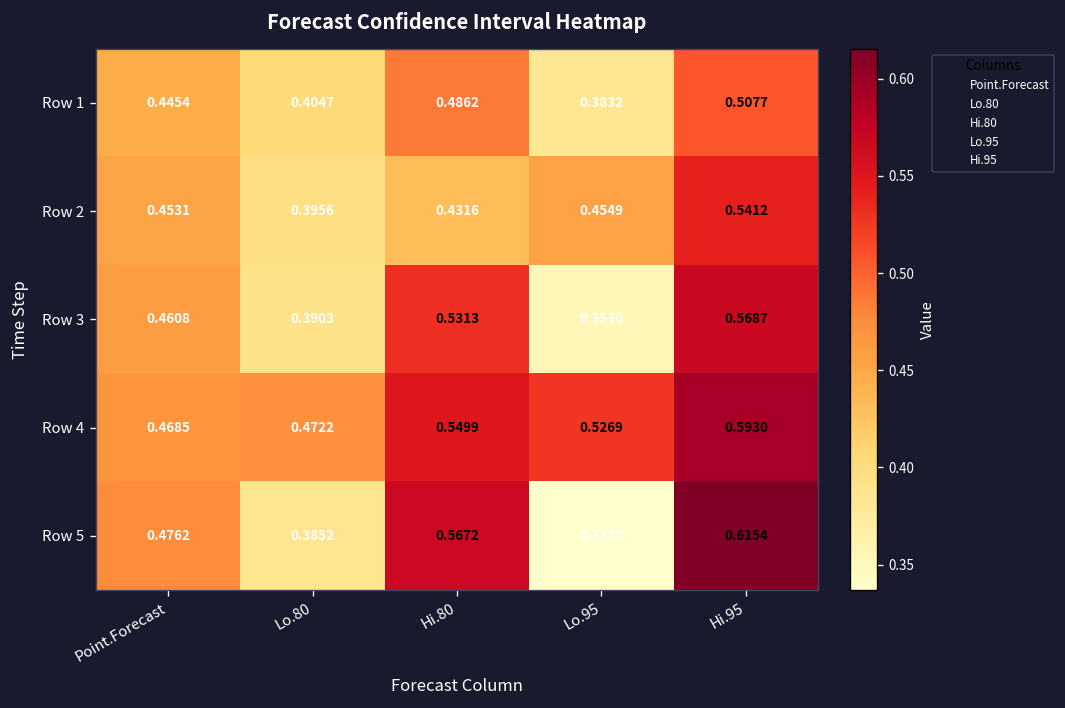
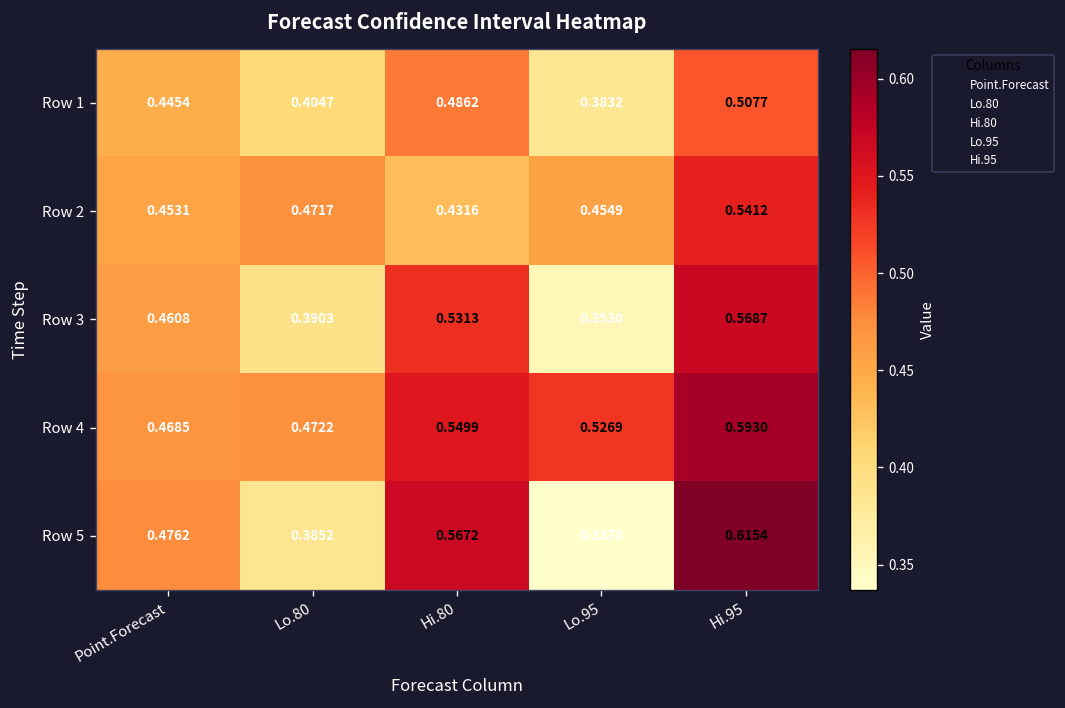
  {
    "Row 1": {
      "Point.Forecast": 0.4454,
      "Lo.80": 0.4047,
      "Hi.80": 0.4862,
      "Lo.95": 0.3832,
      "Hi.95": 0.5077
    },
    "Row 2": {
      "Point.Forecast": 0.4531,
-     "Lo.80": 0.3956,
+     "Lo.80": 0.4717,
      "Hi.80": 0.4316,
      "Lo.95": 0.4549,
      "Hi.95": 0.5412
    },
    "Row 3": {
      "Point.Forecast": 0.4608,
      "Lo.80": 0.3903,
      "Hi.80": 0.5313,
      "Lo.95": 0.3530,
      "Hi.95": 0.5687
    },
    "Row 4": {
      "Point.Forecast": 0.4685,
      "Lo.80": 0.4722,
      "Hi.80": 0.5499,
      "Lo.95": 0.5269,
      "Hi.95": 0.5930
    },
    "Row 5": {
      "Point.Forecast": 0.4762,
      "Lo.80": 0.3852,
      "Hi.80": 0.5672,
      "Lo.95": 0.3370,
      "Hi.95": 0.6154
    }
  }
